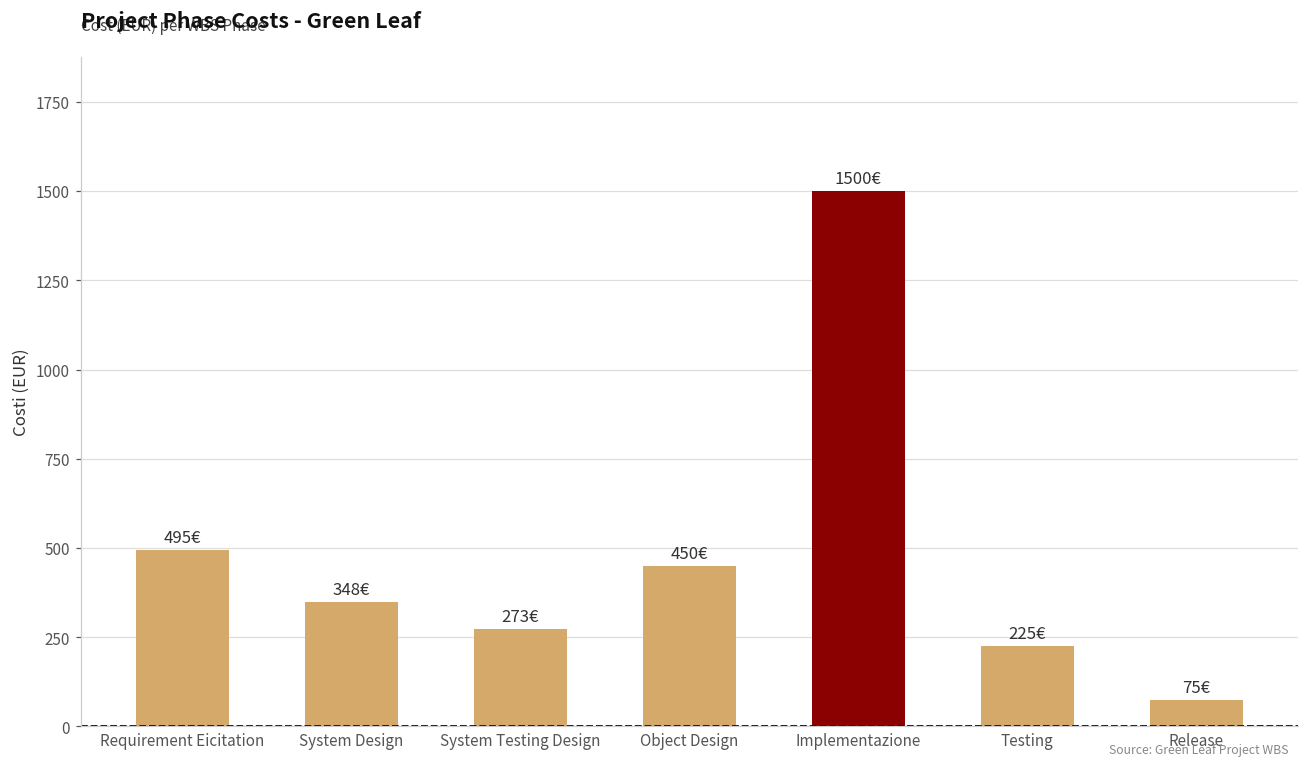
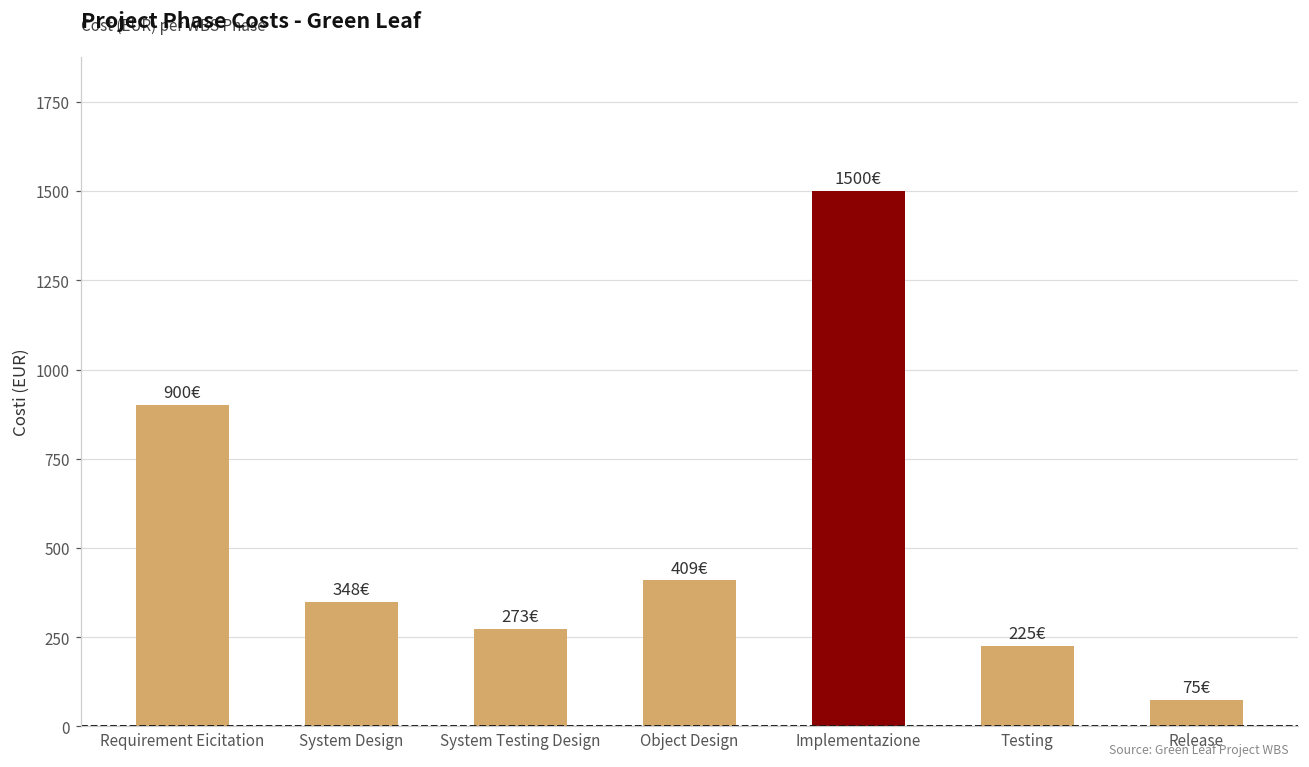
  {
-   "Requirement Eicitation": "495€",
+   "Requirement Eicitation": "900€",
    "System Design": "348€",
    "System Testing Design": "273€",
-   "Object Design": "450€",
+   "Object Design": "409€",
    "Implementazione": "1500€",
    "Testing": "225€",
    "Release": "75€"
  }
